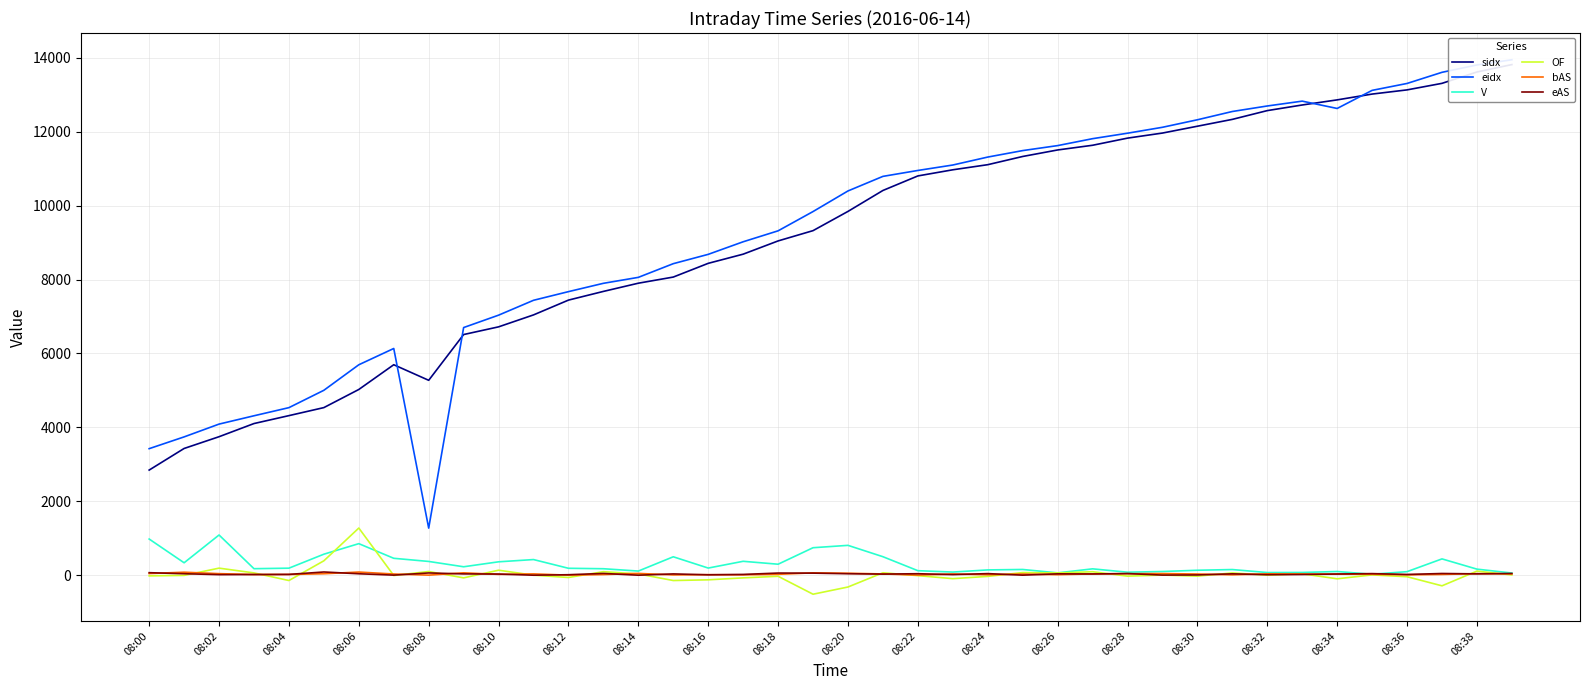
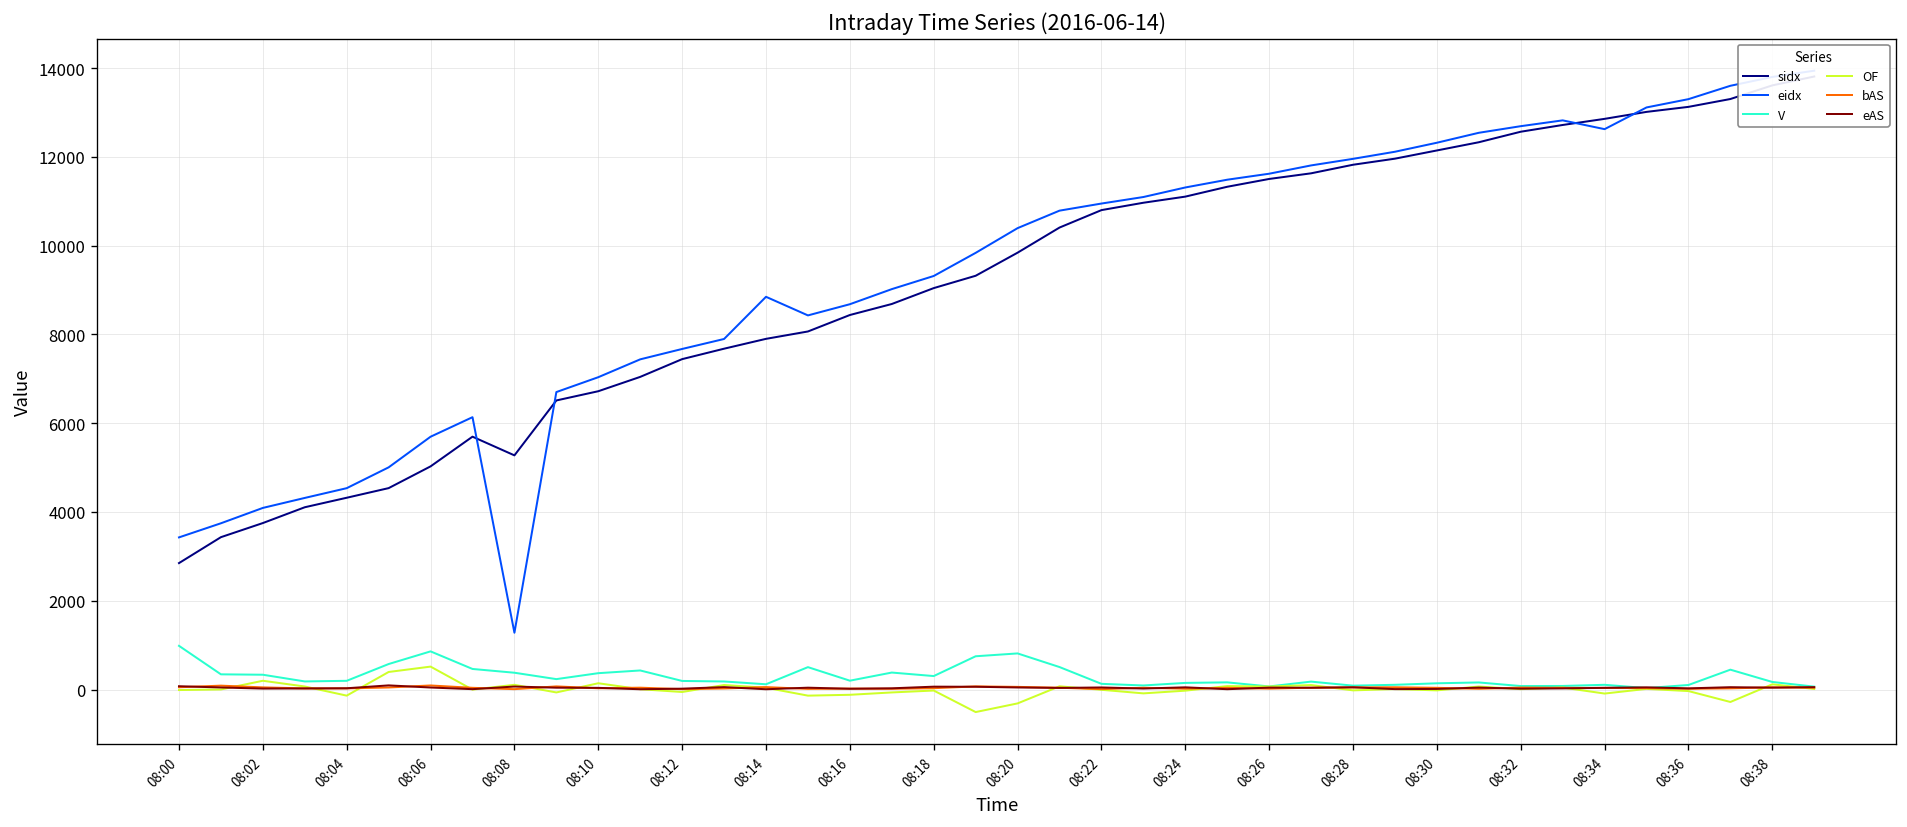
  {
    "sidx": {
      "08:00": 2800,
      "08:02": 3800,
      "08:04": 4300,
      "08:06": 5000,
      "08:08": 5300,
      "08:10": 6700,
      "08:12": 7400,
      "08:14": 7900,
      "08:16": 8400,
      "08:18": 9000,
      "08:20": 9800,
      "08:22": 10800,
      "08:24": 11100,
      "08:26": 11500,
      "08:28": 11800,
      "08:30": 12100,
      "08:32": 12600,
      "08:34": 12900,
      "08:36": 13100
    },
    "eidx": {
      "08:00": 3400,
      "08:02": 4100,
      "08:04": 4500,
      "08:06": 5700,
      "08:08": 1300,
      "08:10": 7000,
      "08:12": 7700,
-     "08:14": 8100,
+     "08:14": 8800,
      "08:16": 8700,
      "08:18": 9300,
      "08:20": 10400,
      "08:22": 10900,
      "08:24": 11300,
      "08:26": 11600,
      "08:28": 12000,
      "08:30": 12300,
      "08:32": 12700,
      "08:34": 12600,
      "08:36": 13300
    },
    "V": {
      "08:00": 1000,
-     "08:02": 1100,
+     "08:02": 300,
      "08:04": 200,
      "08:06": 900,
      "08:08": 400,
      "08:10": 400,
      "08:12": 200,
      "08:16": 200,
      "08:18": 300,
      "08:20": 800,
      "08:22": 100,
      "08:24": 100,
      "08:30": 100,
      "08:36": 100
    },
    "OF": {
      "08:02": 200,
      "08:04": -100,
-     "08:06": 1300,
+     "08:06": 500,
      "08:10": 100,
      "08:16": -100,
      "08:20": -300,
      "08:34": -100
    }
  }
